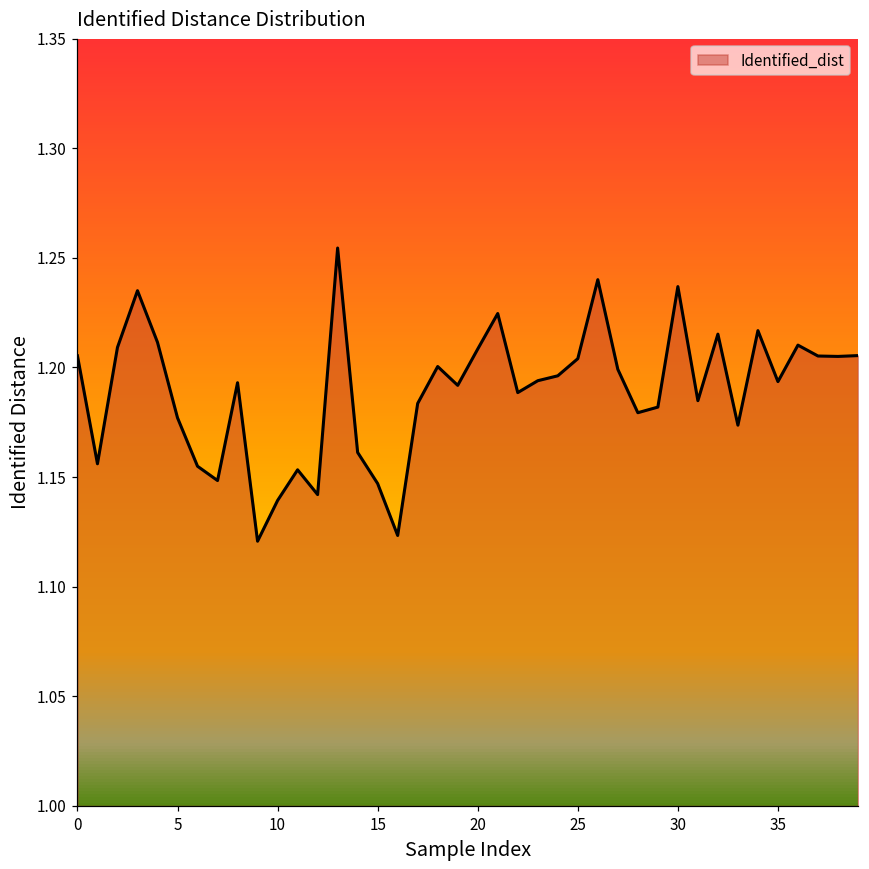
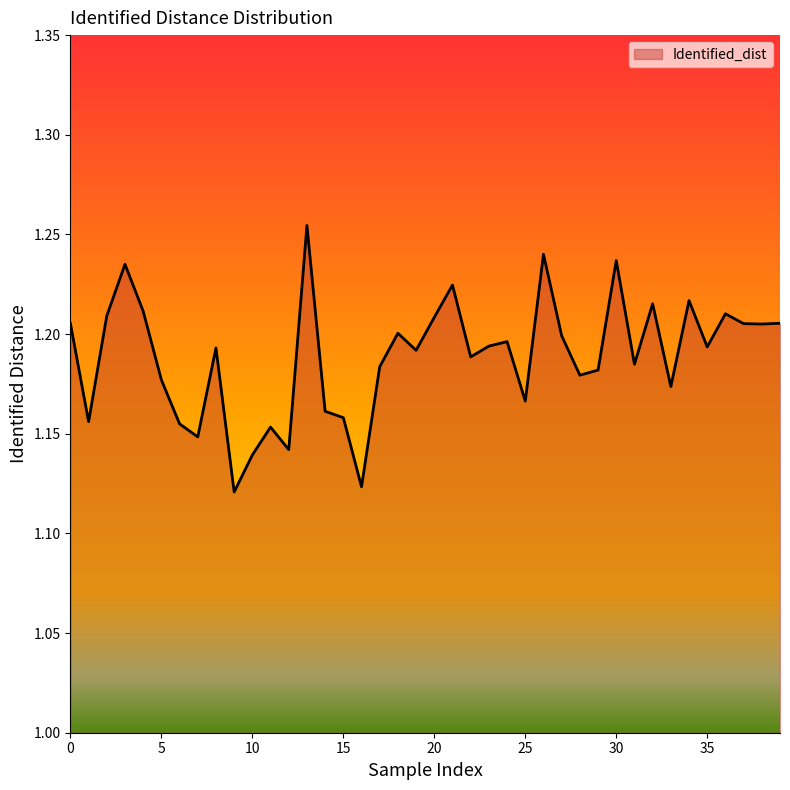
  {
    "0": 1.205,
    "5": 1.177,
    "10": 1.139,
-   "15": 1.147,
+   "15": 1.158,
    "20": 1.208,
-   "25": 1.204,
+   "25": 1.166,
    "30": 1.237,
    "35": 1.194
  }
